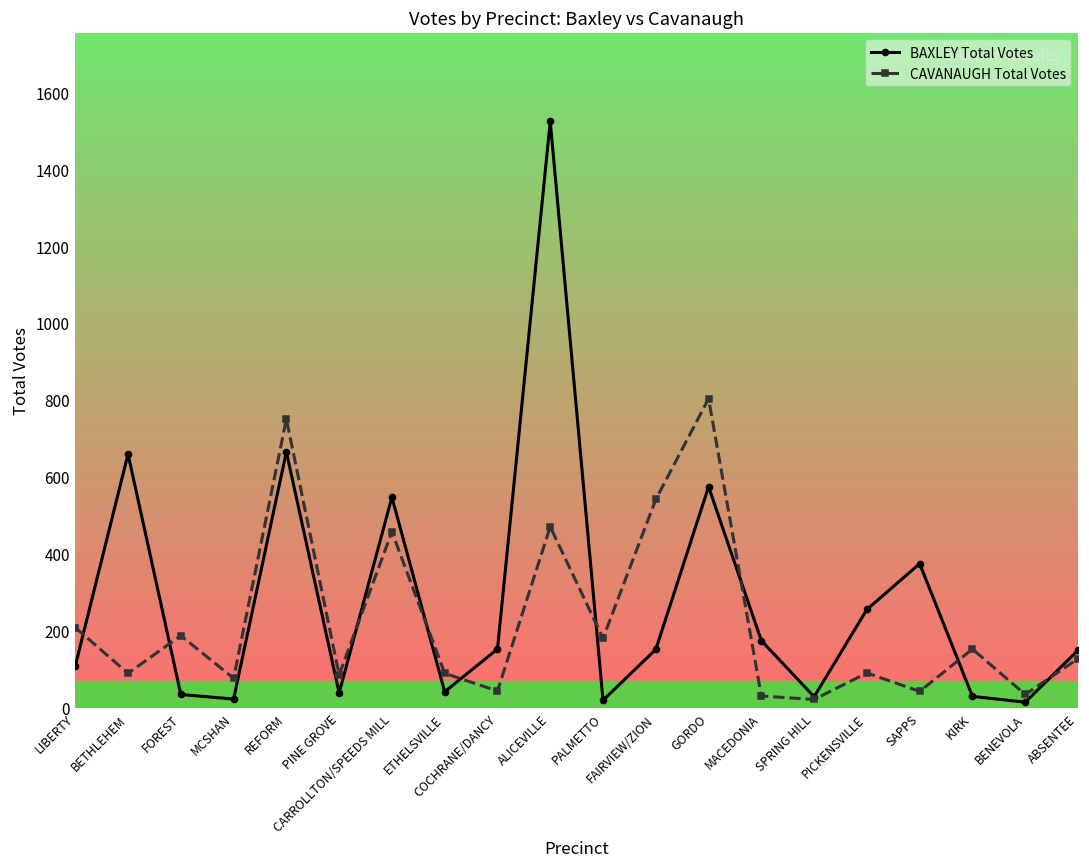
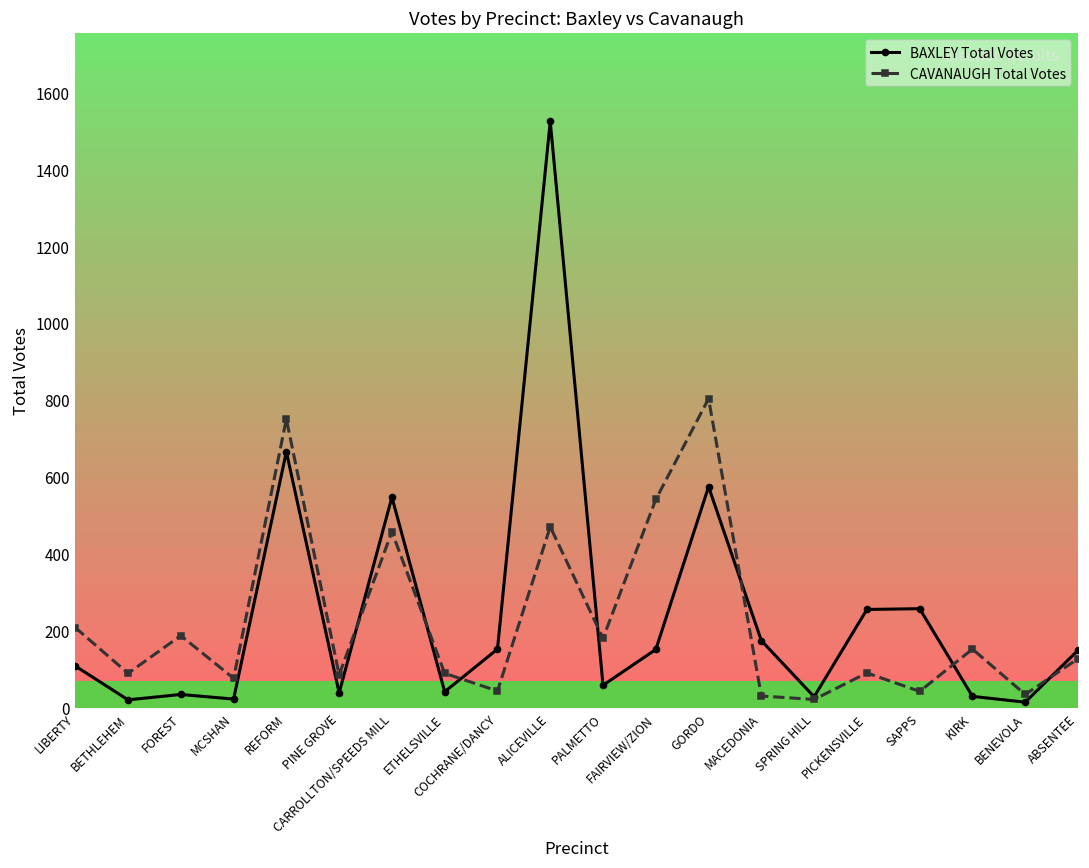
  {
    "BAXLEY Total Votes": {
      "LIBERTY": 110,
-     "BETHLEHEM": 660,
+     "BETHLEHEM": 20,
      "FOREST": 30,
      "MCSHAN": 20,
      "REFORM": 670,
      "PINE GROVE": 40,
      "CARROLLTON/SPEEDS MILL": 550,
      "ETHELSVILLE": 40,
      "COCHRANE/DANCY": 150,
      "ALICEVILLE": 1520,
-     "PALMETTO": 20,
+     "PALMETTO": 60,
      "FAIRVIEW/ZION": 150,
      "GORDO": 570,
      "MACEDONIA": 170,
      "PICKENSVILLE": 260,
-     "SAPPS": 370,
+     "SAPPS": 260,
      "KIRK": 30,
      "BENEVOLA": 10,
      "ABSENTEE": 150
    },
    "CAVANAUGH Total Votes": {
      "LIBERTY": 210,
      "BETHLEHEM": 90,
      "FOREST": 190,
      "MCSHAN": 80,
      "REFORM": 750,
      "PINE GROVE": 90,
      "CARROLLTON/SPEEDS MILL": 460,
      "ETHELSVILLE": 90,
      "COCHRANE/DANCY": 40,
      "ALICEVILLE": 470,
      "PALMETTO": 180,
      "FAIRVIEW/ZION": 540,
      "GORDO": 800,
      "MACEDONIA": 30,
      "PICKENSVILLE": 90,
      "SAPPS": 40,
      "KIRK": 150,
      "BENEVOLA": 30,
      "ABSENTEE": 130
    }
  }
